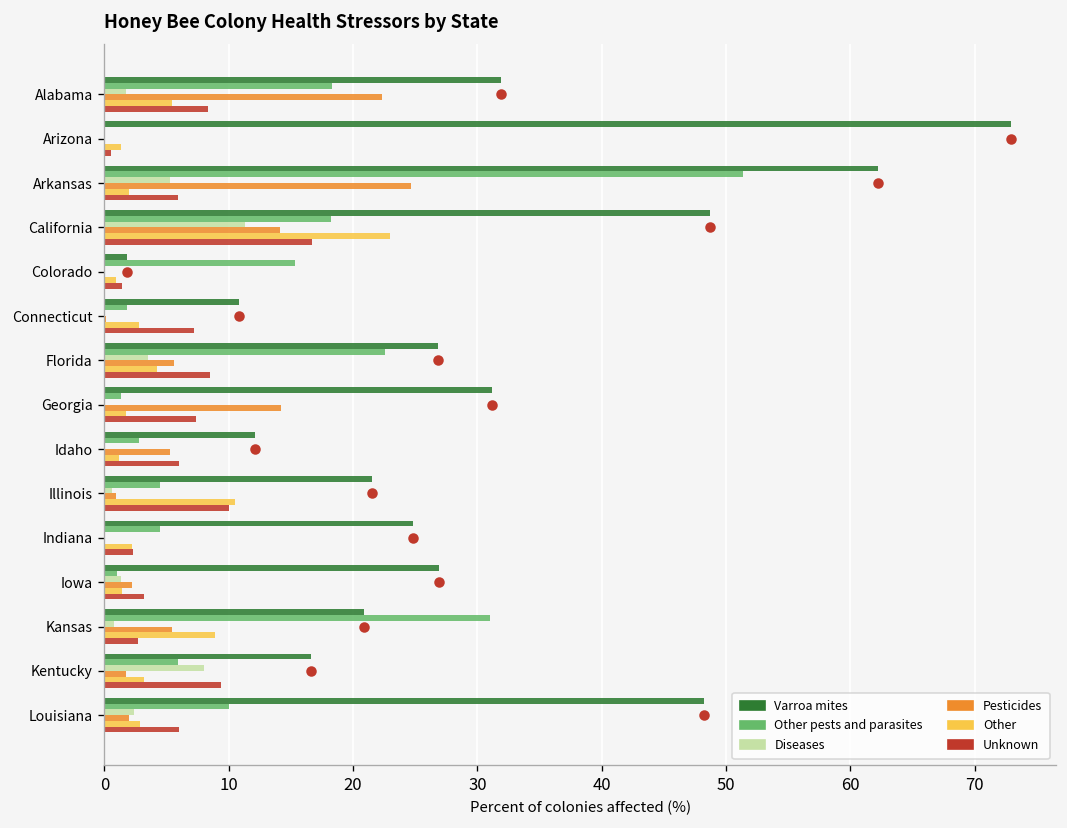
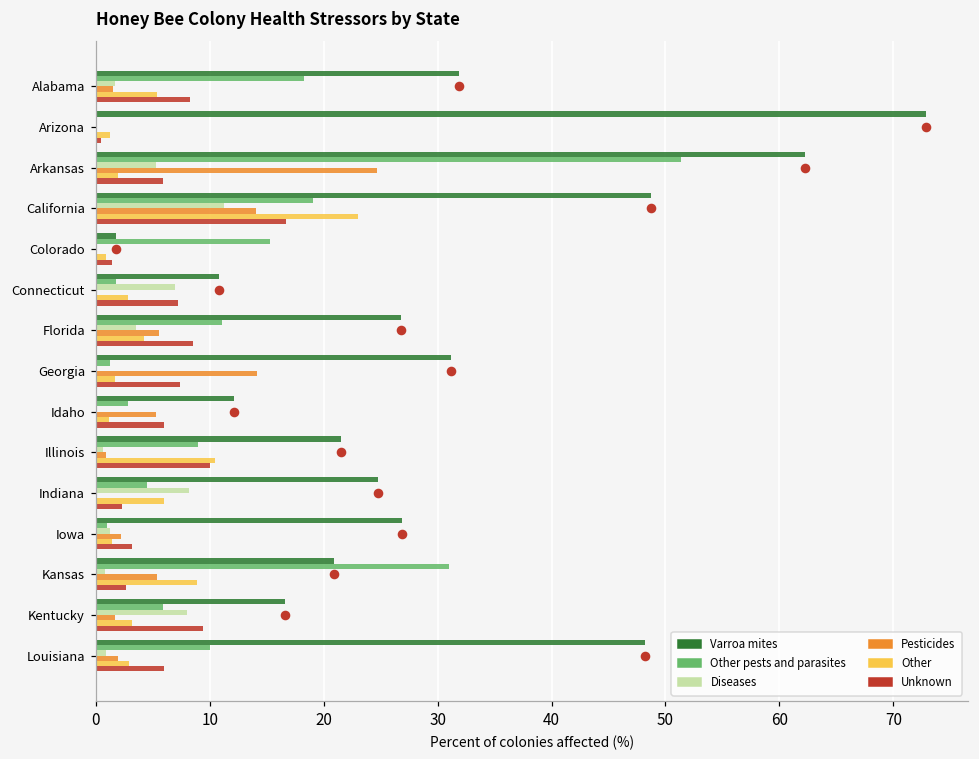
  {
    "Varroa mites": {
      "Alabama": 31.9,
      "Arizona": 72.9,
      "Arkansas": 62.2,
      "California": 48.7,
      "Colorado": 1.8,
      "Connecticut": 10.8,
      "Florida": 26.8,
      "Georgia": 31.2,
      "Idaho": 12.1,
      "Illinois": 21.5,
      "Indiana": 24.8,
      "Iowa": 26.9,
      "Kansas": 20.9,
      "Kentucky": 16.6,
      "Louisiana": 48.2
    },
    "Other pests and parasites": {
      "Alabama": 18.3,
      "Arizona": 0.0,
      "Arkansas": 51.4,
-     "California": 18.2,
+     "California": 19.1,
      "Colorado": 15.3,
      "Connecticut": 1.8,
-     "Florida": 22.6,
+     "Florida": 11.1,
      "Georgia": 1.3,
      "Idaho": 2.8,
-     "Illinois": 4.5,
+     "Illinois": 9.0,
      "Indiana": 4.5,
      "Iowa": 1.0,
      "Kansas": 31.0,
      "Kentucky": 5.9,
      "Louisiana": 10.0
    },
    "Diseases": {
      "Alabama": 1.7,
      "Arizona": 0.0,
      "Arkansas": 5.3,
      "California": 11.3,
      "Colorado": 0.0,
-     "Connecticut": 0,
+     "Connecticut": 7,
      "Florida": 3.5,
      "Georgia": 0.0,
      "Idaho": 0.0,
      "Illinois": 0.6,
-     "Indiana": 0.0,
+     "Indiana": 8.2,
      "Iowa": 1.3,
      "Kansas": 0.8,
      "Kentucky": 8.0,
-     "Louisiana": 2.4
+     "Louisiana": 0.9
    },
    "Pesticides": {
-     "Alabama": 22.3,
+     "Alabama": 1.5,
      "Arizona": 0.0,
      "Arkansas": 24.7,
      "California": 14.1,
      "Colorado": 0.0,
      "Florida": 5.6,
      "Georgia": 14.2,
      "Idaho": 5.3,
      "Illinois": 0.9,
      "Indiana": 0.0,
      "Iowa": 2.2,
      "Kansas": 5.4,
      "Kentucky": 1.7,
      "Louisiana": 2.0
    },
    "Other": {
      "Alabama": 5.4,
      "Arizona": 1.3,
      "Arkansas": 2.0,
      "California": 23.0,
      "Colorado": 0.9,
      "Connecticut": 2.8,
      "Florida": 4.2,
      "Georgia": 1.7,
      "Idaho": 1.2,
      "Illinois": 10.5,
-     "Indiana": 2.2,
+     "Indiana": 6.0,
      "Iowa": 1.4,
      "Kansas": 8.9,
      "Kentucky": 3.2,
      "Louisiana": 2.9
    }
  }
